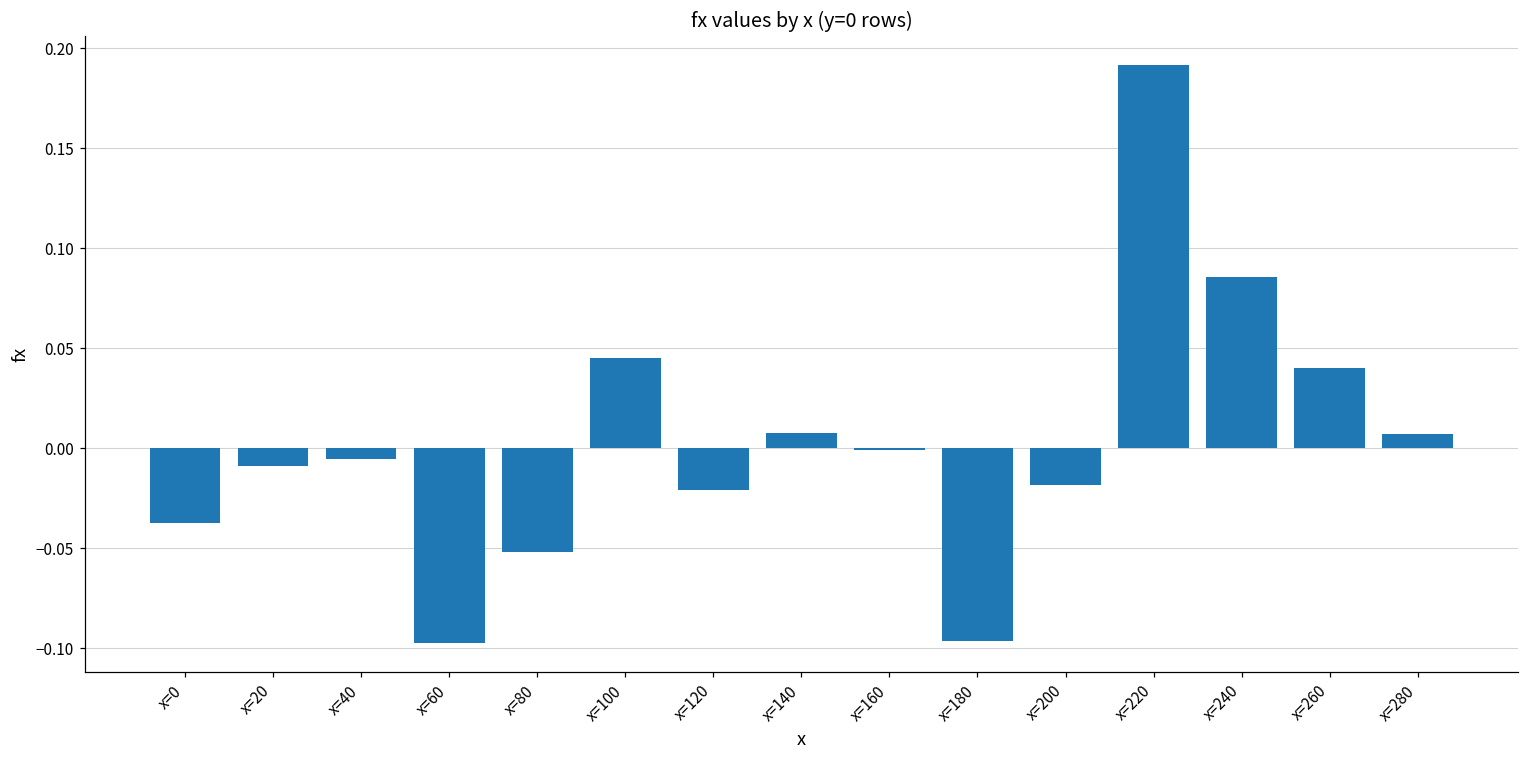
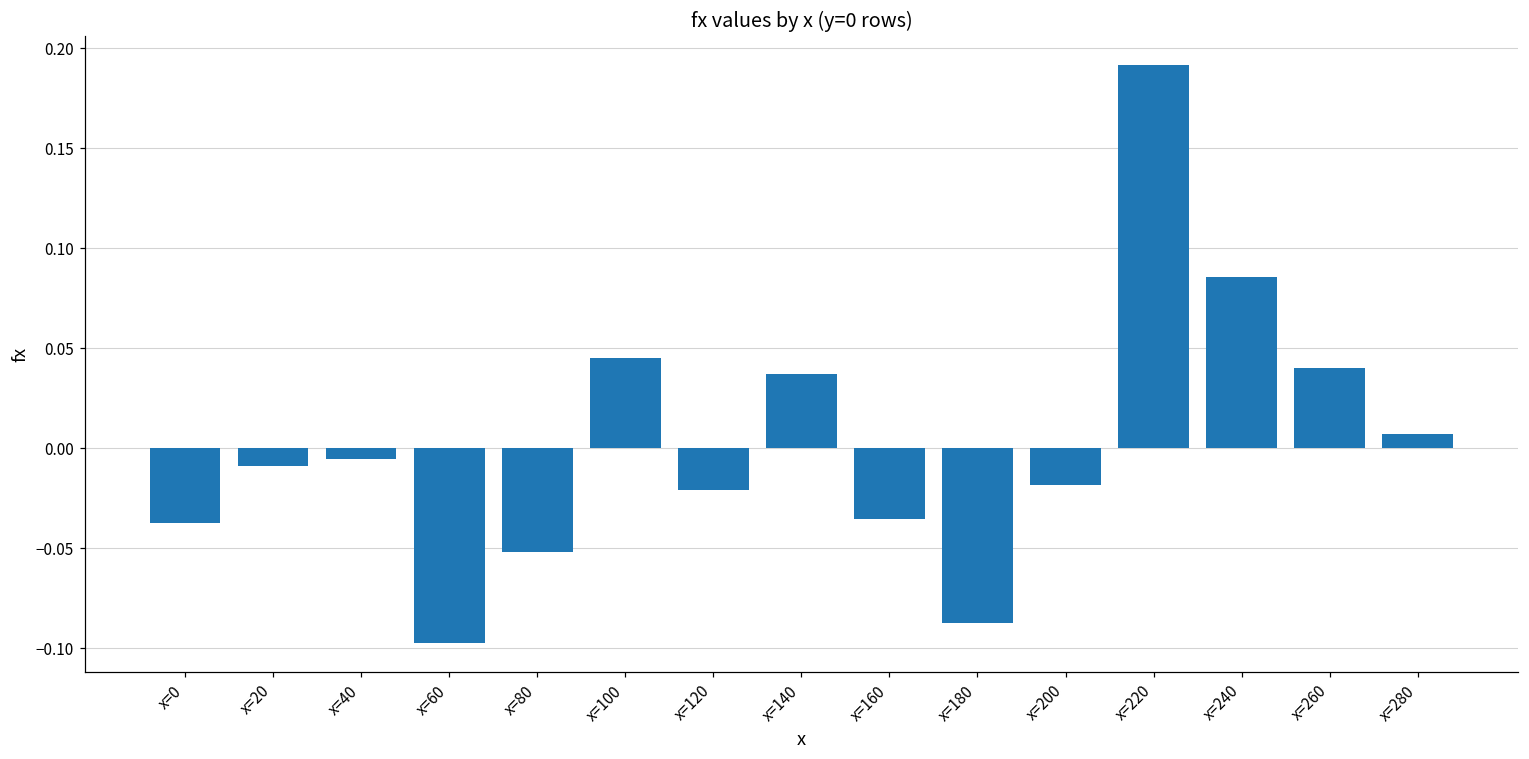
  {
    "x=0": -0.038,
    "x=20": -0.009,
    "x=40": -0.005,
    "x=60": -0.098,
    "x=80": -0.052,
    "x=100": 0.045,
    "x=120": -0.021,
-   "x=140": 0.007,
-   "x=160": -0.001,
-   "x=180": -0.096,
+   "x=140": 0.037,
+   "x=160": -0.036,
+   "x=180": -0.088,
    "x=200": -0.018,
    "x=220": 0.191,
    "x=240": 0.086,
    "x=260": 0.040,
    "x=280": 0.007
  }
